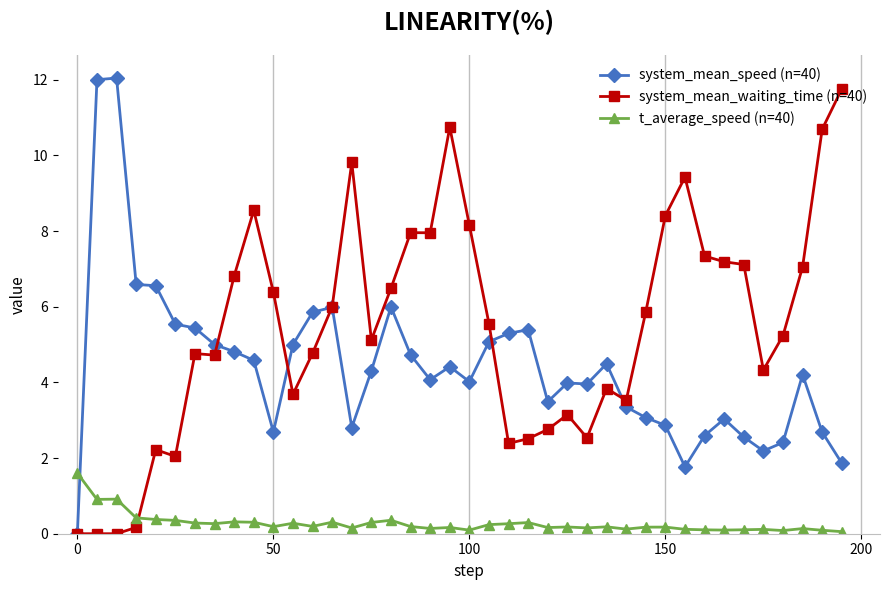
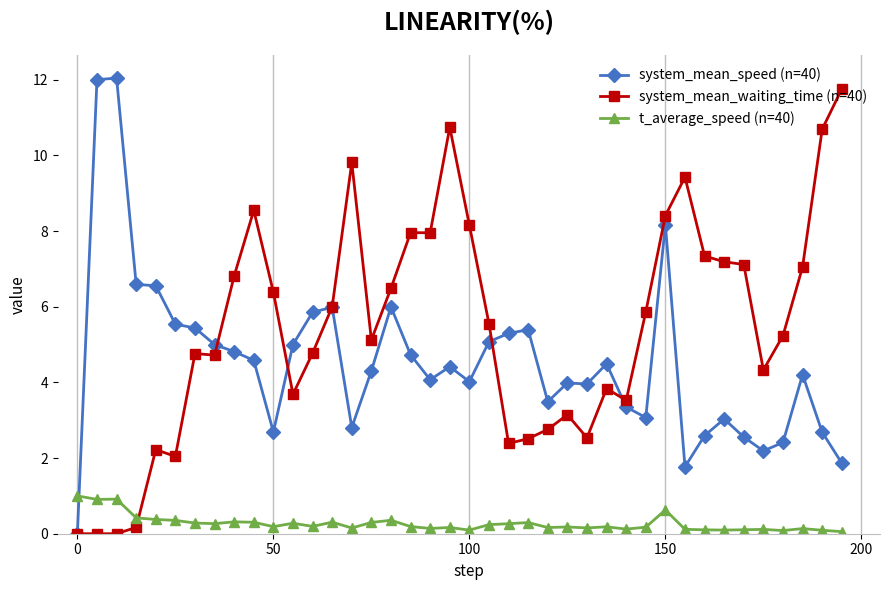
  {
    "system_mean_speed (n=40)": {
      "50": 2.7,
      "100": 4.0,
-     "150": 2.9
+     "150": 8.2
    },
    "system_mean_waiting_time (n=40)": {
      "50": 6.4,
      "100": 8.2,
      "150": 8.4
    },
    "t_average_speed (n=40)": {
-     "0": 1.6,
+     "0": 1.0,
      "50": 0.2,
      "100": 0.1,
-     "150": 0.2
+     "150": 0.6
    }
  }
